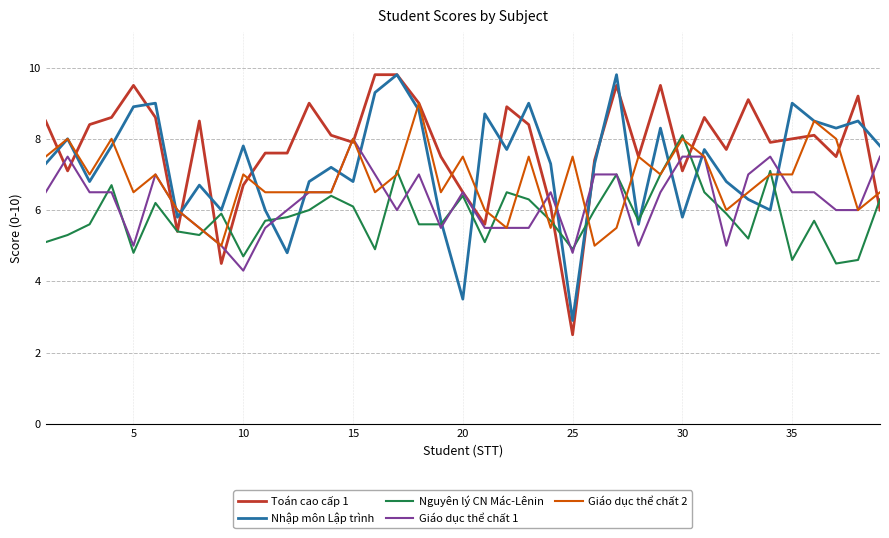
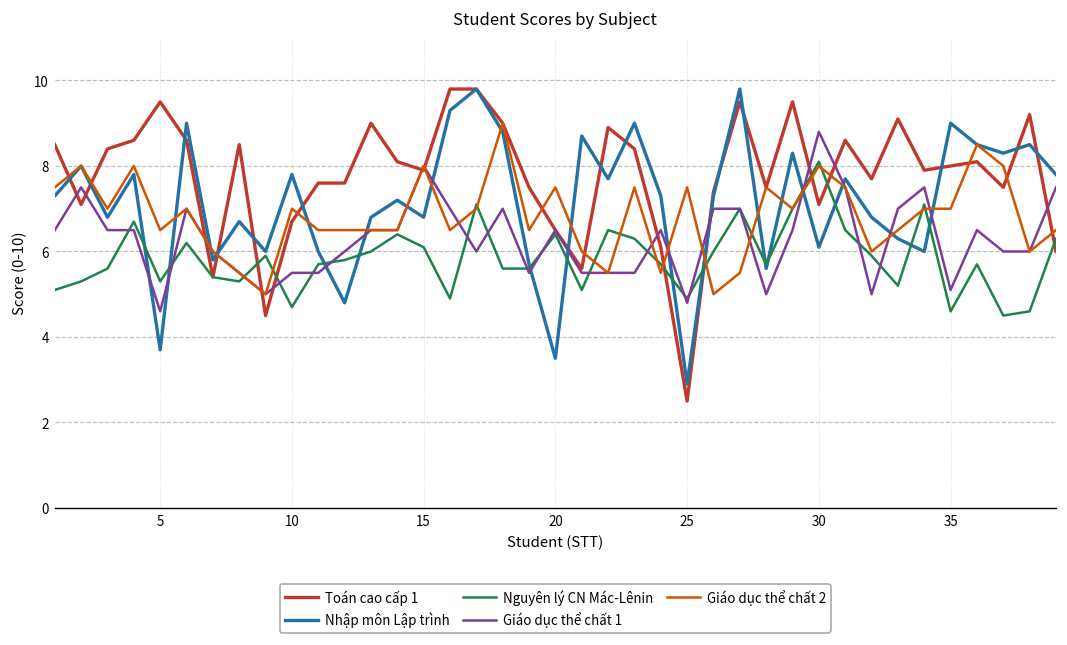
  {
    "Nhập môn Lập trình": {
-     "5": 8.9,
+     "5": 3.7,
      "10": 7.8,
      "15": 6.8,
      "20": 3.5,
      "25": 2.9,
-     "30": 5.8,
+     "30": 6.1,
      "35": 9.0
    },
    "Nguyên lý CN Mác-Lênin": {
-     "5": 4.8,
+     "5": 5.3,
      "10": 4.7,
      "15": 6.1,
      "20": 6.4,
      "25": 4.9,
      "30": 8.1,
      "35": 4.6
    },
    "Giáo dục thể chất 1": {
-     "5": 5.0,
-     "10": 4.3,
+     "5": 4.6,
+     "10": 5.5,
      "25": 4.8,
-     "30": 7.5,
-     "35": 6.5
+     "30": 8.8,
+     "35": 5.1
    }
  }
